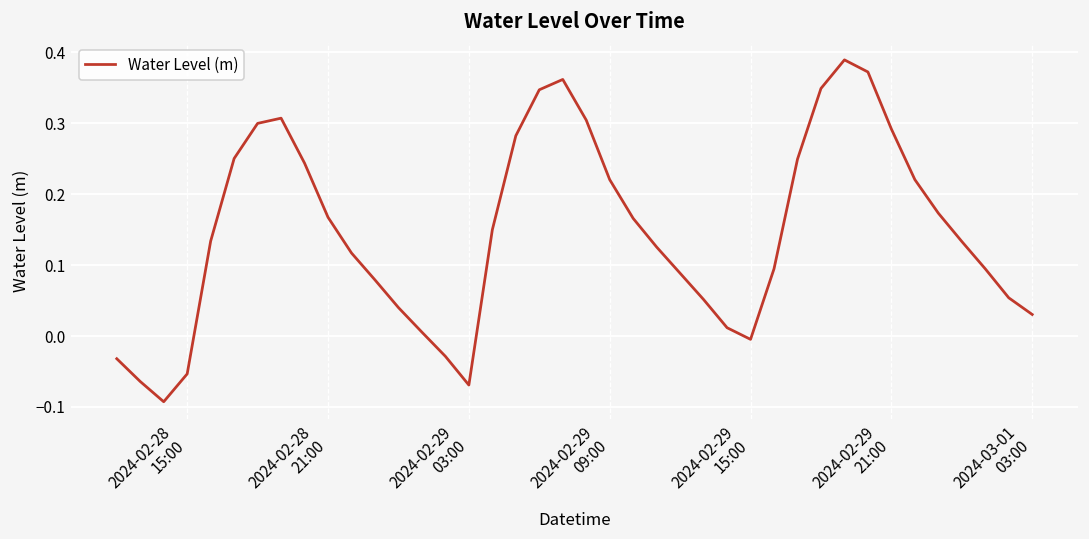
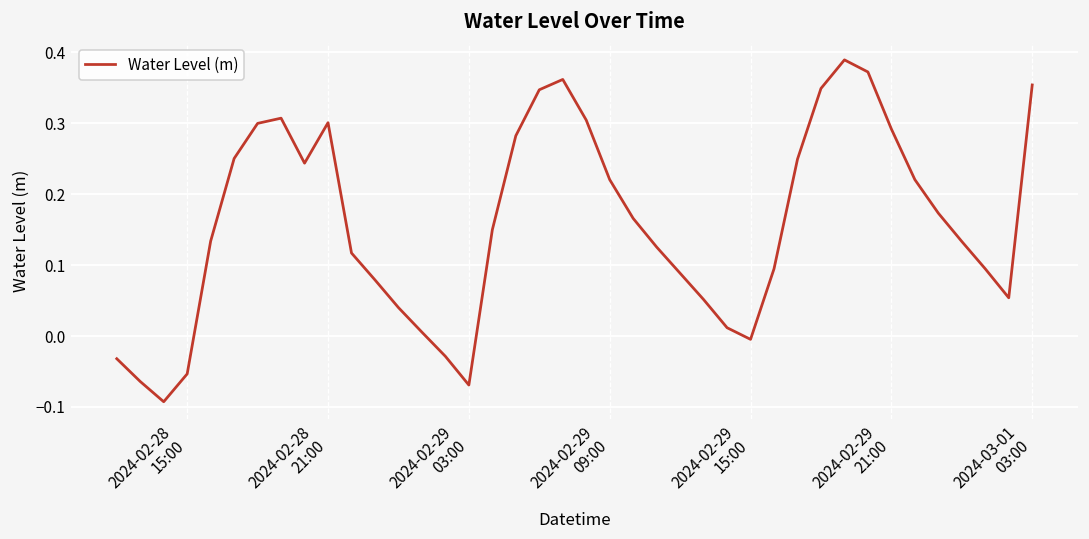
  {
    "2024-02-28 15:00": -0.05,
-   "2024-02-28 21:00": 0.17,
+   "2024-02-28 21:00": 0.30,
    "2024-02-29 03:00": -0.07,
    "2024-02-29 09:00": 0.22,
    "2024-02-29 15:00": 0.00,
    "2024-02-29 21:00": 0.29,
-   "2024-03-01 03:00": 0.03
+   "2024-03-01 03:00": 0.35
  }
